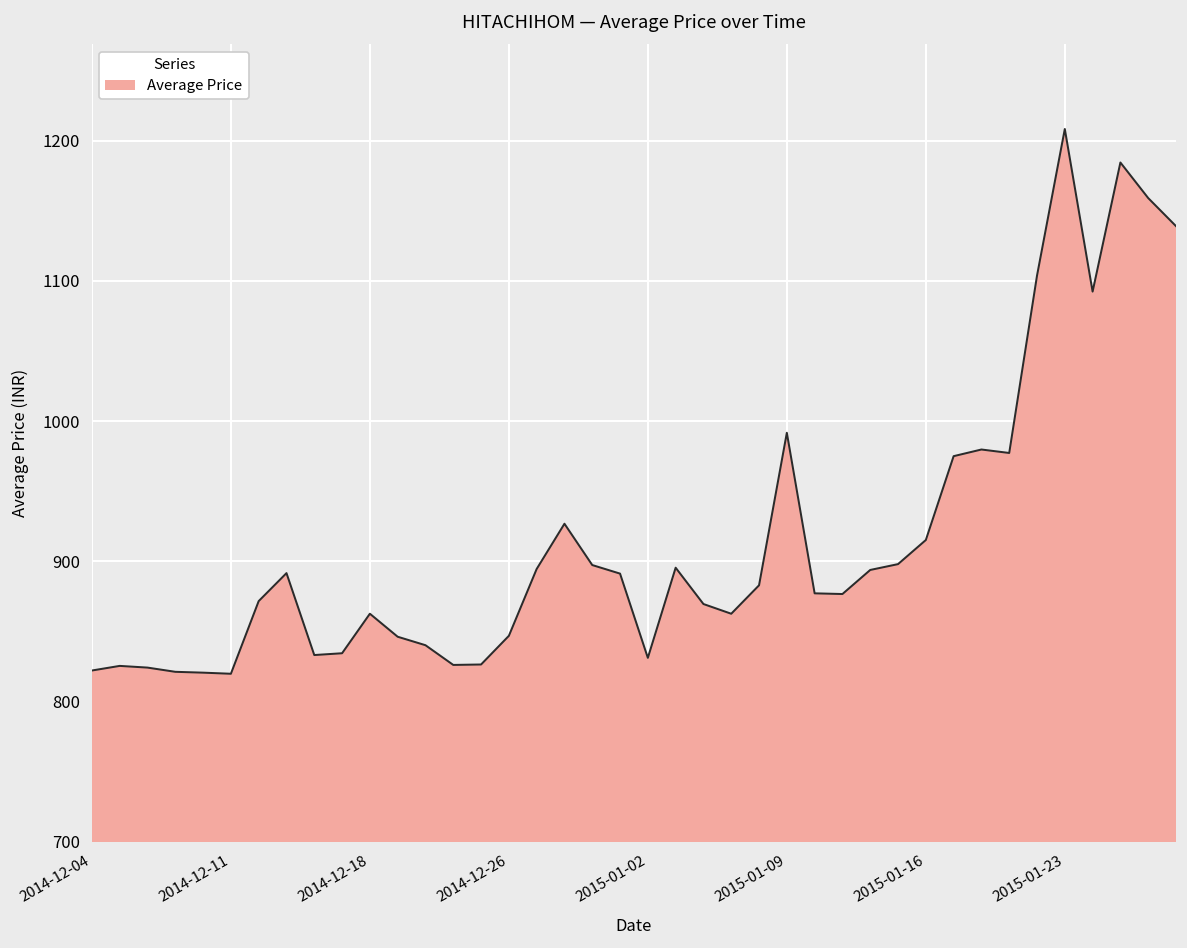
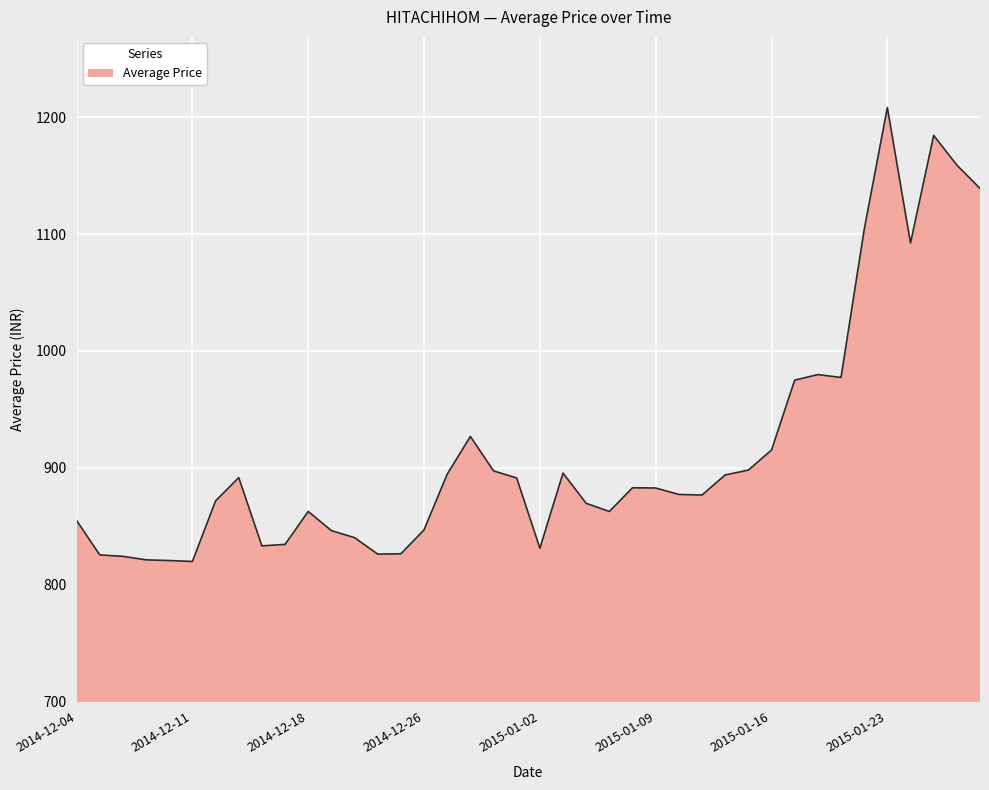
  {
-   "2014-12-04": 822,
+   "2014-12-04": 855,
    "2014-12-11": 820,
    "2014-12-18": 863,
    "2014-12-26": 847,
    "2015-01-02": 831,
-   "2015-01-09": 992,
+   "2015-01-09": 883,
    "2015-01-16": 915,
    "2015-01-23": 1208
  }
